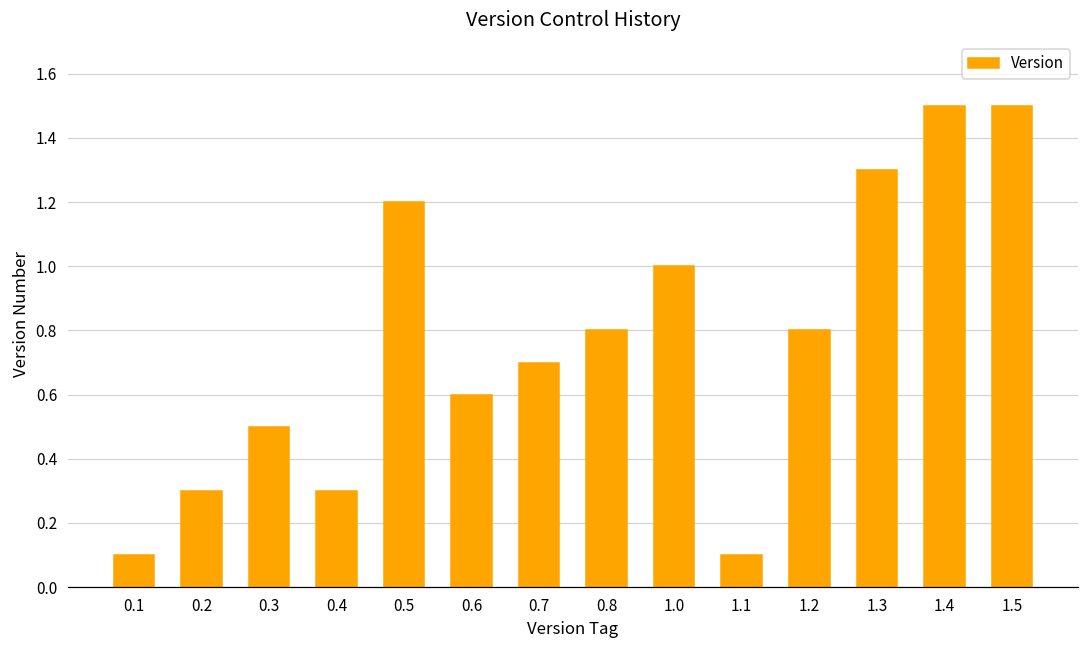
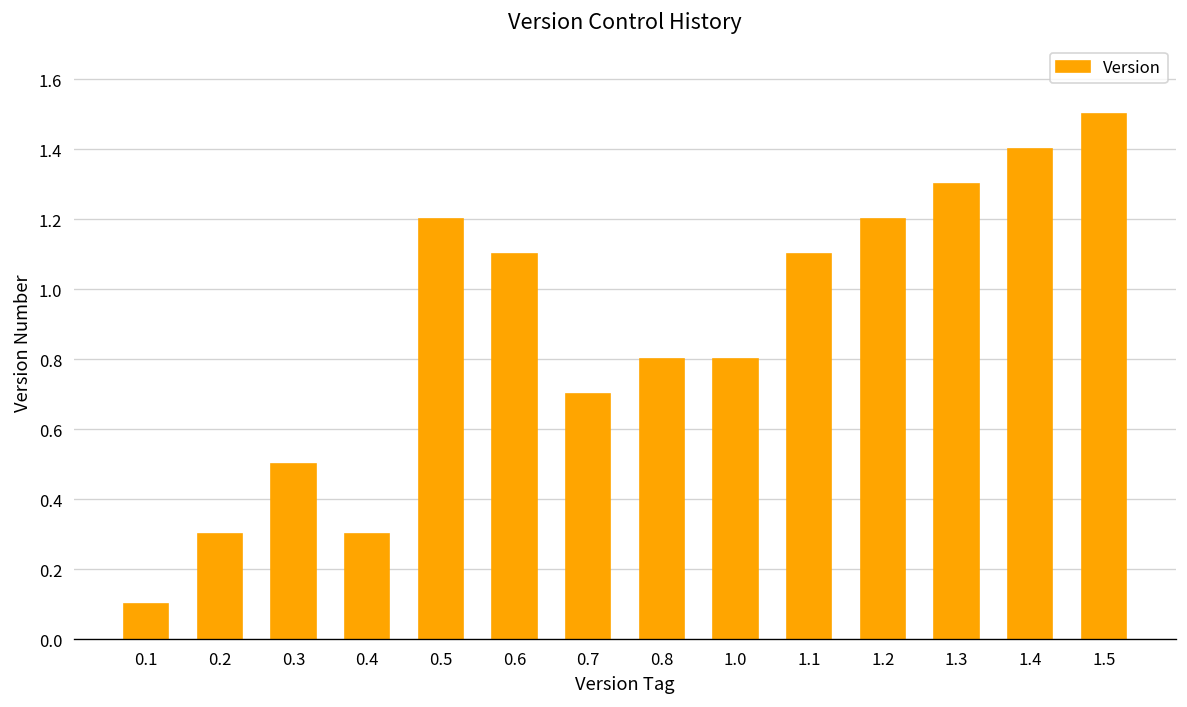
  {
    "0.1": 0.1,
    "0.2": 0.3,
    "0.3": 0.5,
    "0.4": 0.3,
    "0.5": 1.2,
-   "0.6": 0.6,
+   "0.6": 1.1,
    "0.7": 0.7,
    "0.8": 0.8,
-   "1.0": 1.0,
-   "1.1": 0.1,
-   "1.2": 0.8,
+   "1.0": 0.8,
+   "1.1": 1.1,
+   "1.2": 1.2,
    "1.3": 1.3,
-   "1.4": 1.5,
+   "1.4": 1.4,
    "1.5": 1.5
  }
